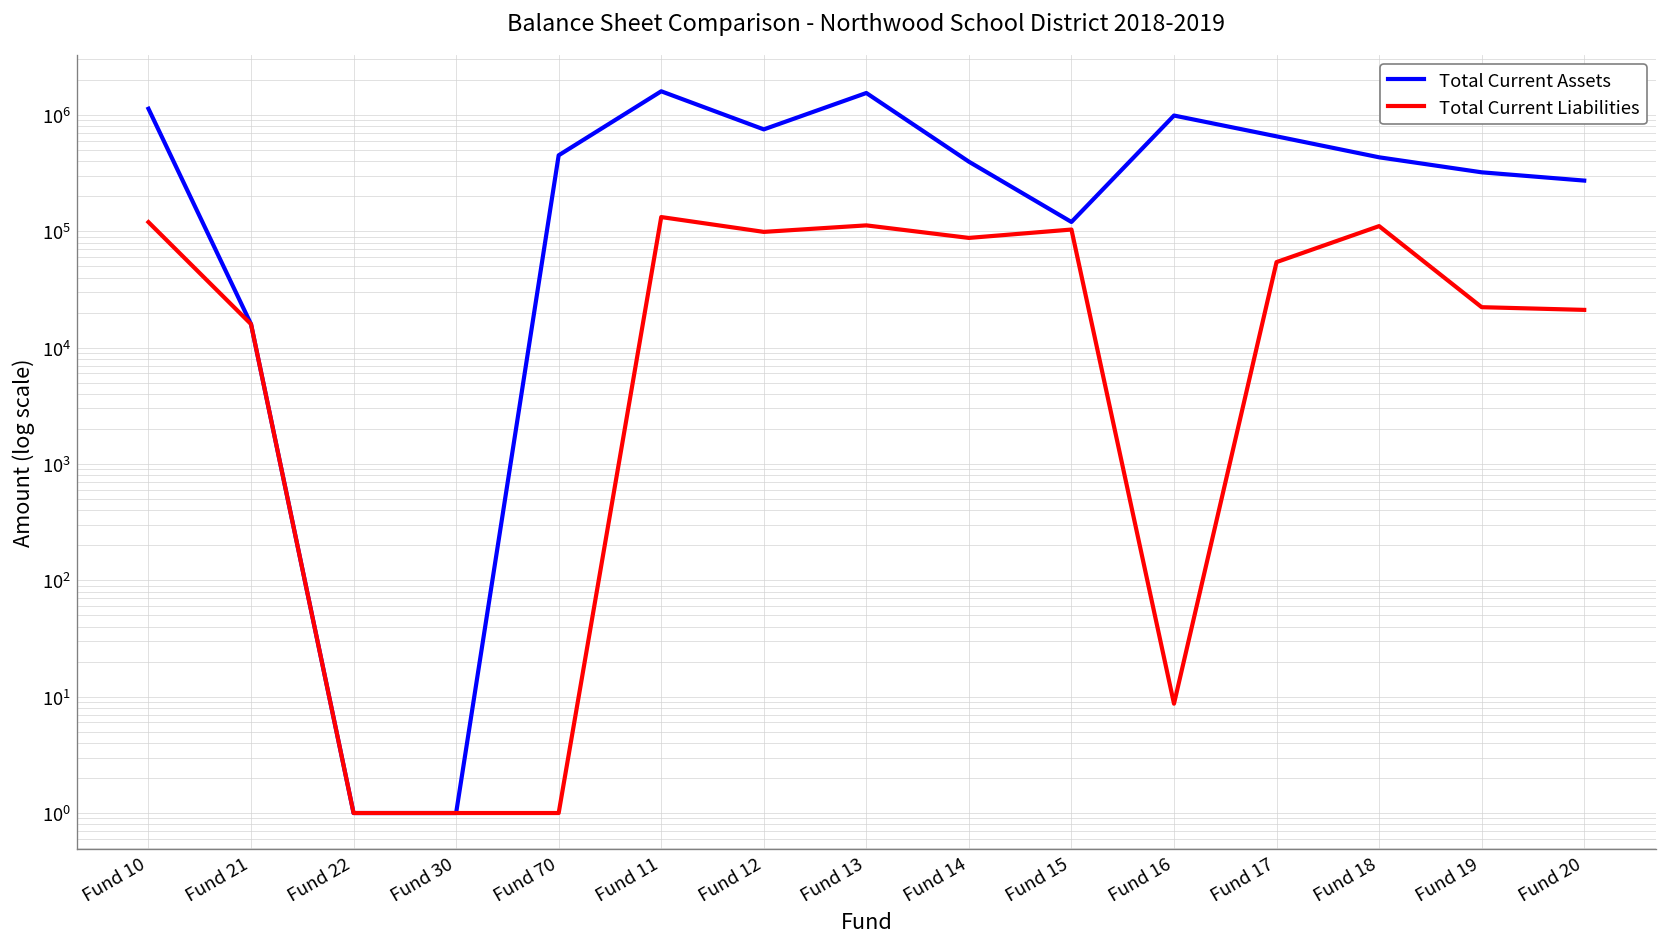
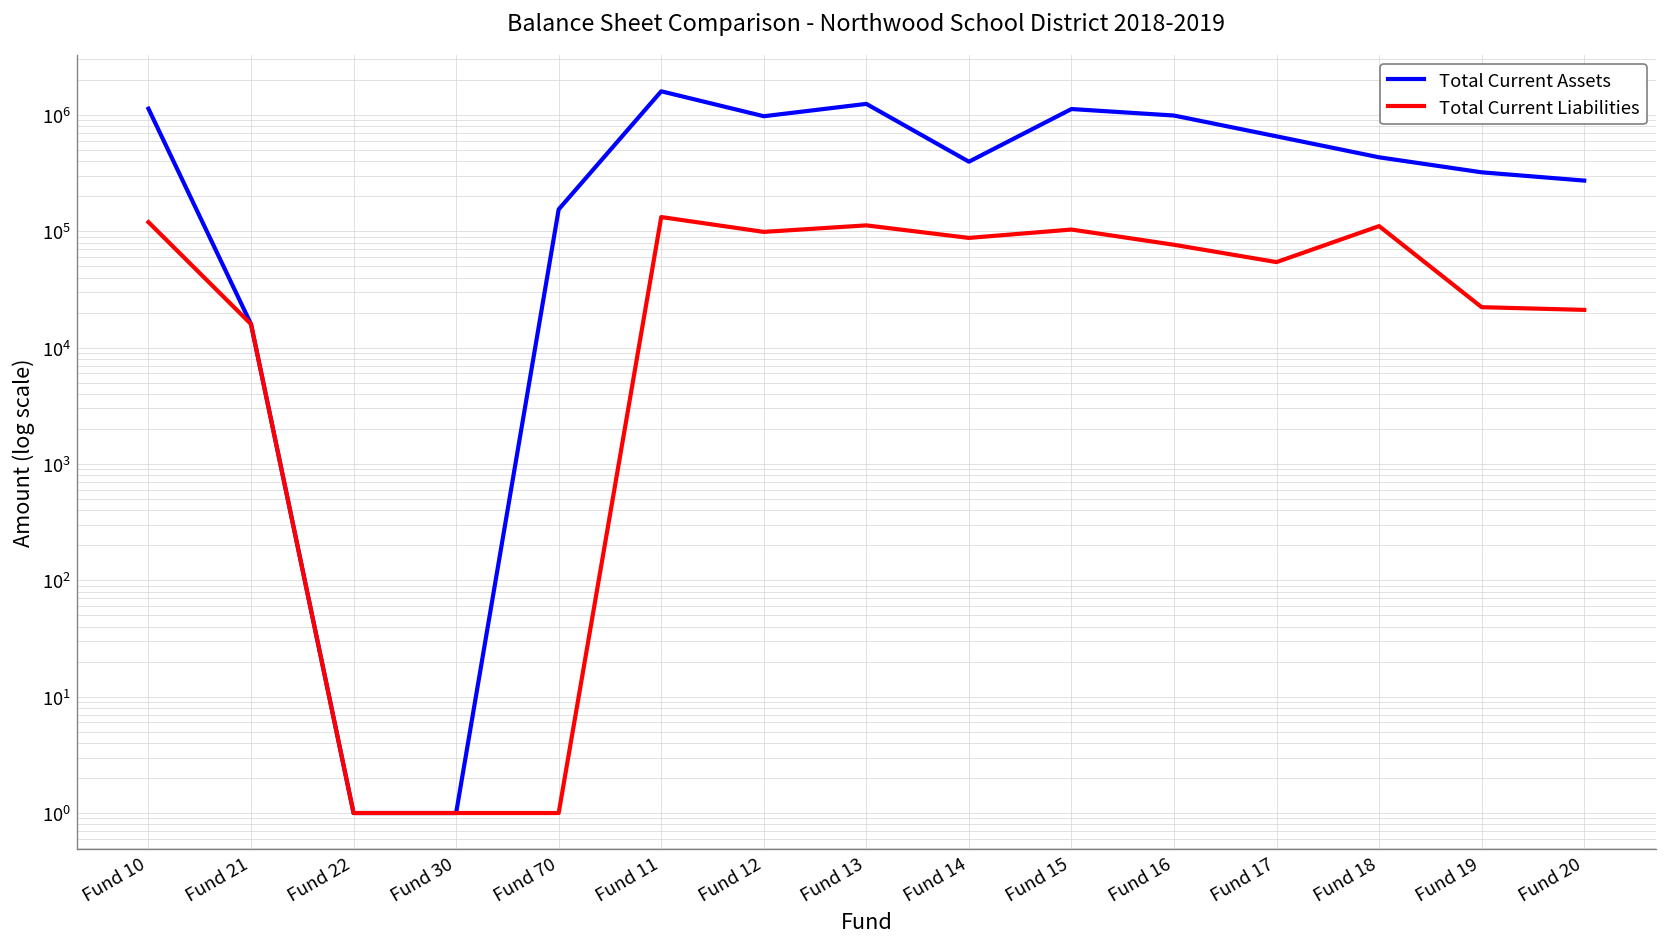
  {
    "Total Current Assets": {
      "Fund 10": 1100000,
-     "Fund 70": 400000,
+     "Fund 70": 150000,
      "Fund 11": 1600000,
-     "Fund 12": 800000,
-     "Fund 13": 1500000,
+     "Fund 12": 1000000,
+     "Fund 13": 1200000,
      "Fund 14": 400000,
-     "Fund 15": 120000,
+     "Fund 15": 1100000,
      "Fund 16": 1000000,
      "Fund 17": 700000,
      "Fund 18": 400000,
      "Fund 19": 320000,
      "Fund 20": 270000
    },
    "Total Current Liabilities": {
      "Fund 10": 120000,
      "Fund 70": 1,
      "Fund 11": 130000,
      "Fund 12": 100000,
      "Fund 13": 110000,
      "Fund 14": 90000,
      "Fund 15": 100000,
-     "Fund 16": 9,
+     "Fund 16": 80000,
      "Fund 17": 50000,
      "Fund 18": 110000,
      "Fund 19": 22000,
      "Fund 20": 21000
    }
  }
